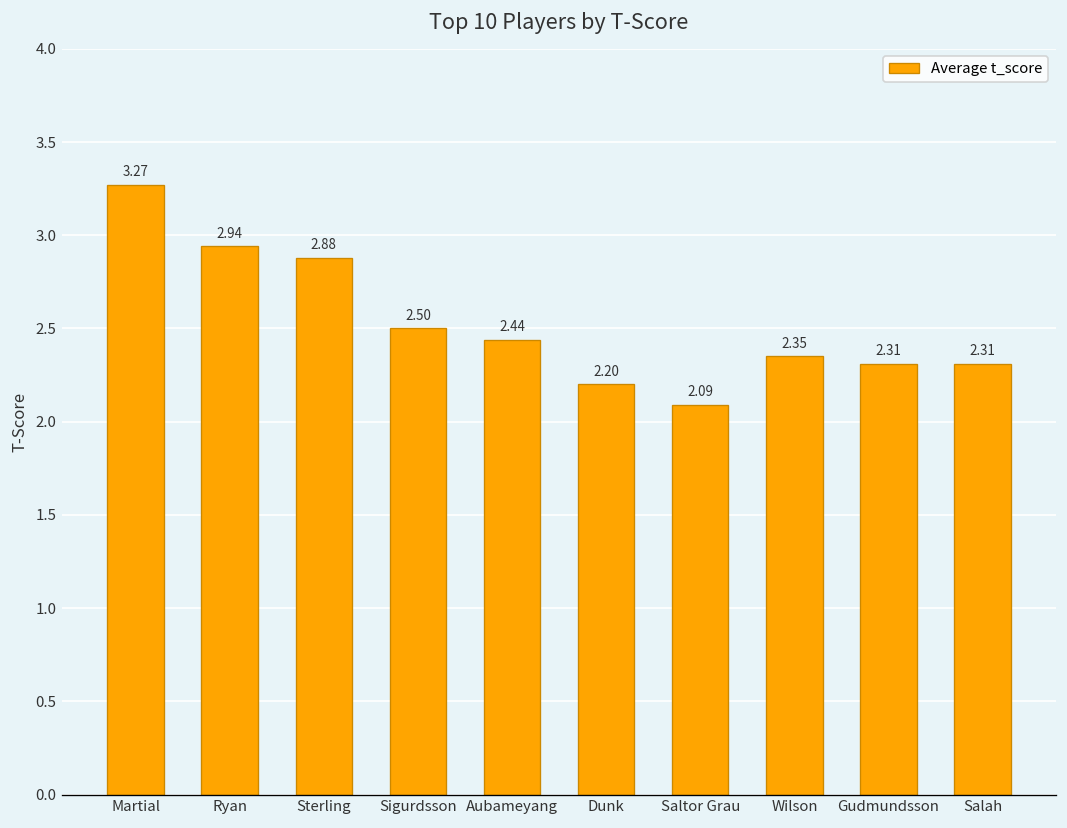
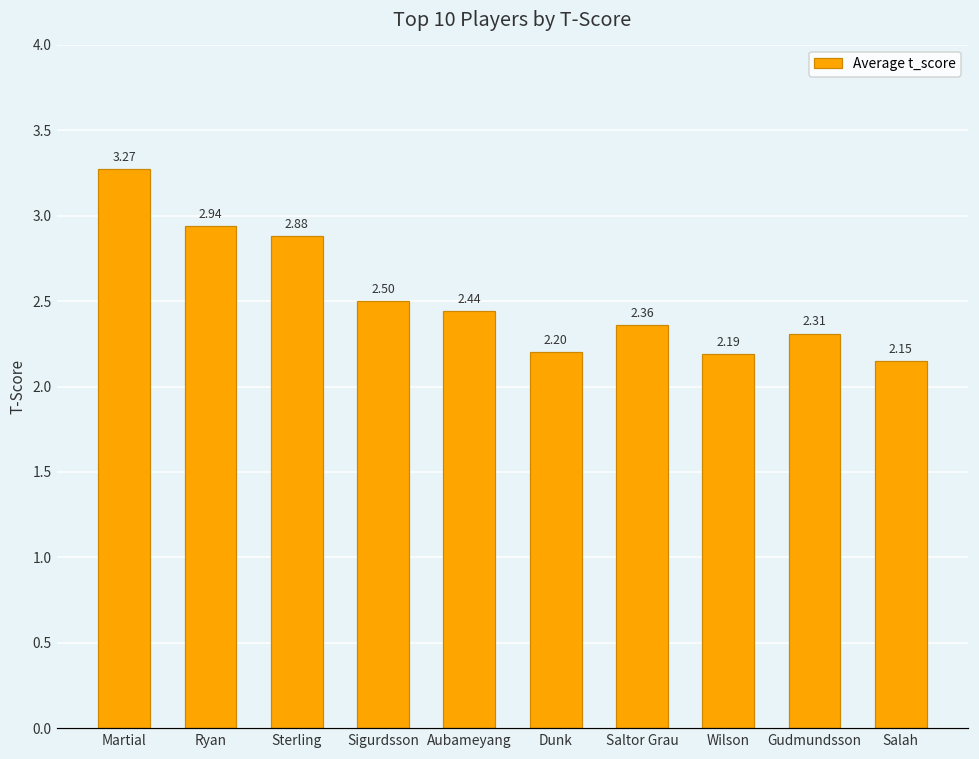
  {
    "Martial": 3.27,
    "Ryan": 2.94,
    "Sterling": 2.88,
    "Sigurdsson": 2.50,
    "Aubameyang": 2.44,
    "Dunk": 2.20,
-   "Saltor Grau": 2.09,
-   "Wilson": 2.35,
+   "Saltor Grau": 2.36,
+   "Wilson": 2.19,
    "Gudmundsson": 2.31,
-   "Salah": 2.31
+   "Salah": 2.15
  }
